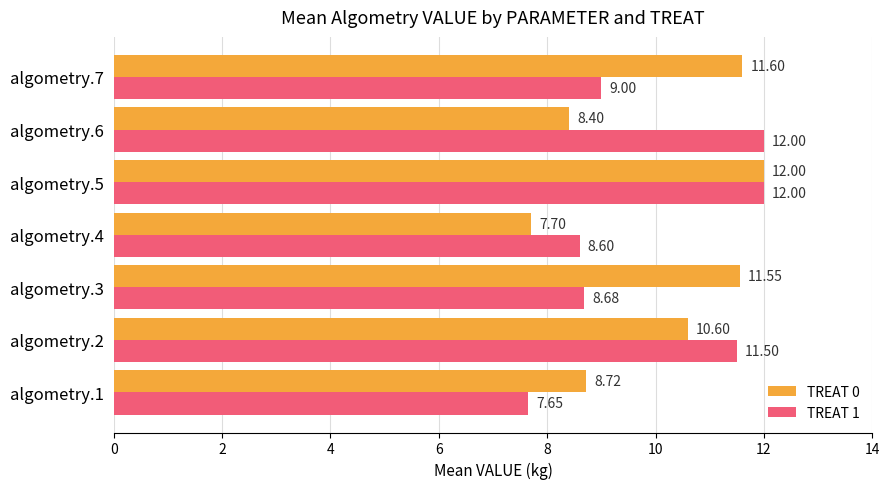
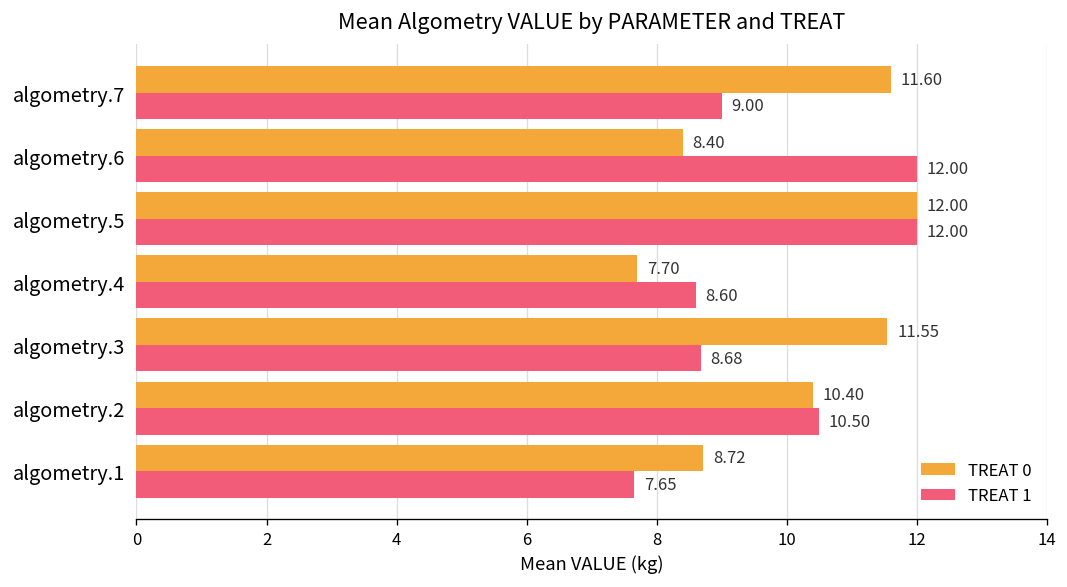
  {
    "TREAT 0": {
      "algometry.7": 11.60,
      "algometry.6": 8.40,
      "algometry.5": 12.00,
      "algometry.4": 7.70,
      "algometry.3": 11.55,
-     "algometry.2": 10.60,
+     "algometry.2": 10.40,
      "algometry.1": 8.72
    },
    "TREAT 1": {
      "algometry.7": 9.00,
      "algometry.6": 12.00,
      "algometry.5": 12.00,
      "algometry.4": 8.60,
      "algometry.3": 8.68,
-     "algometry.2": 11.50,
+     "algometry.2": 10.50,
      "algometry.1": 7.65
    }
  }
